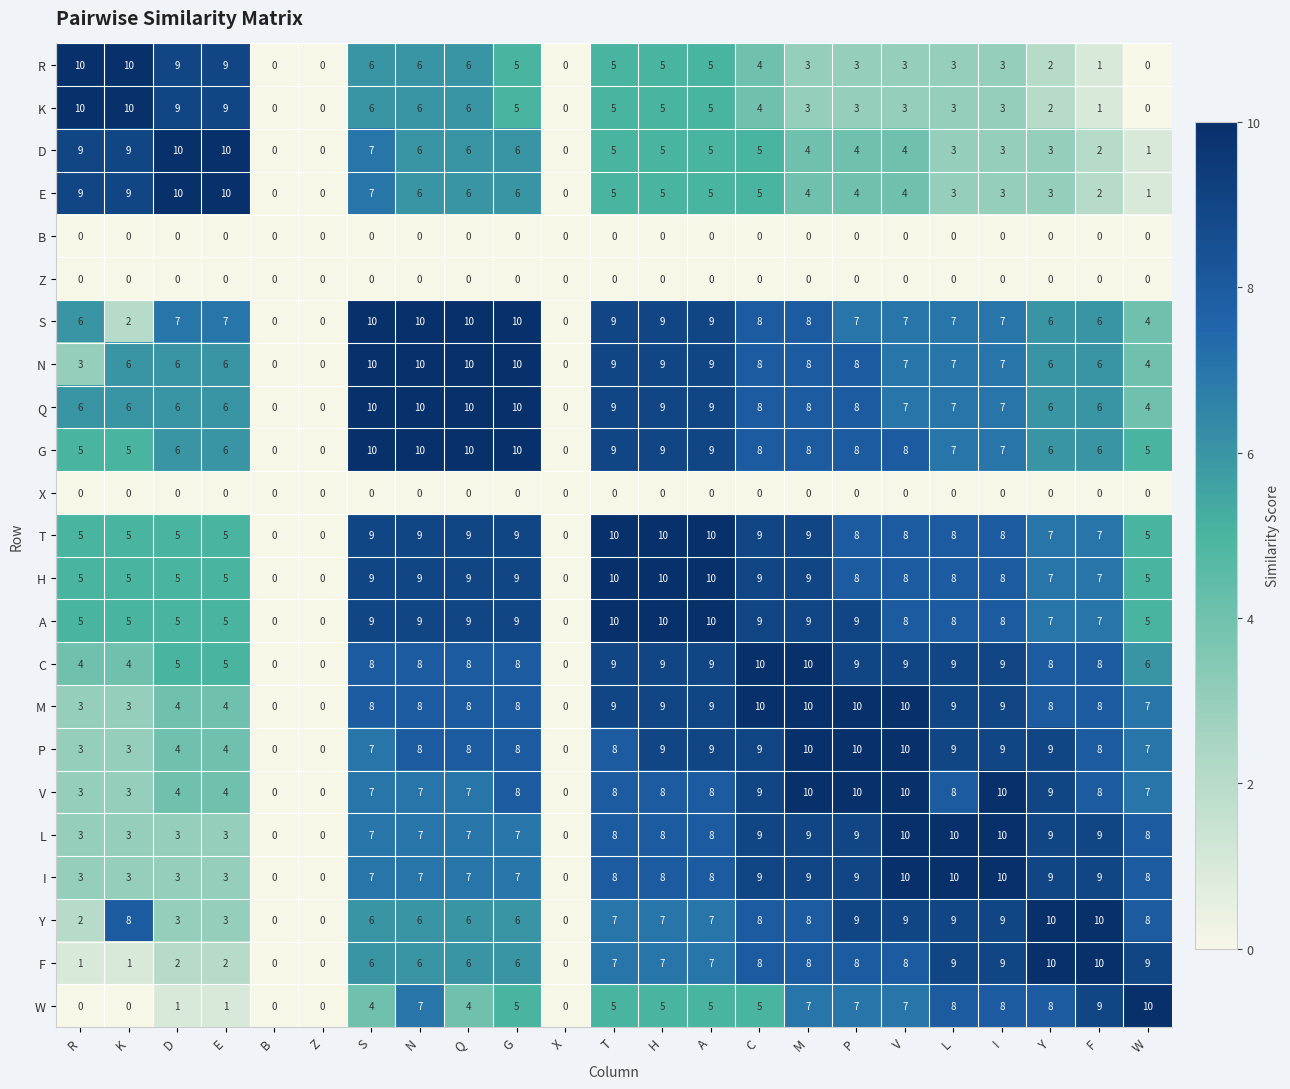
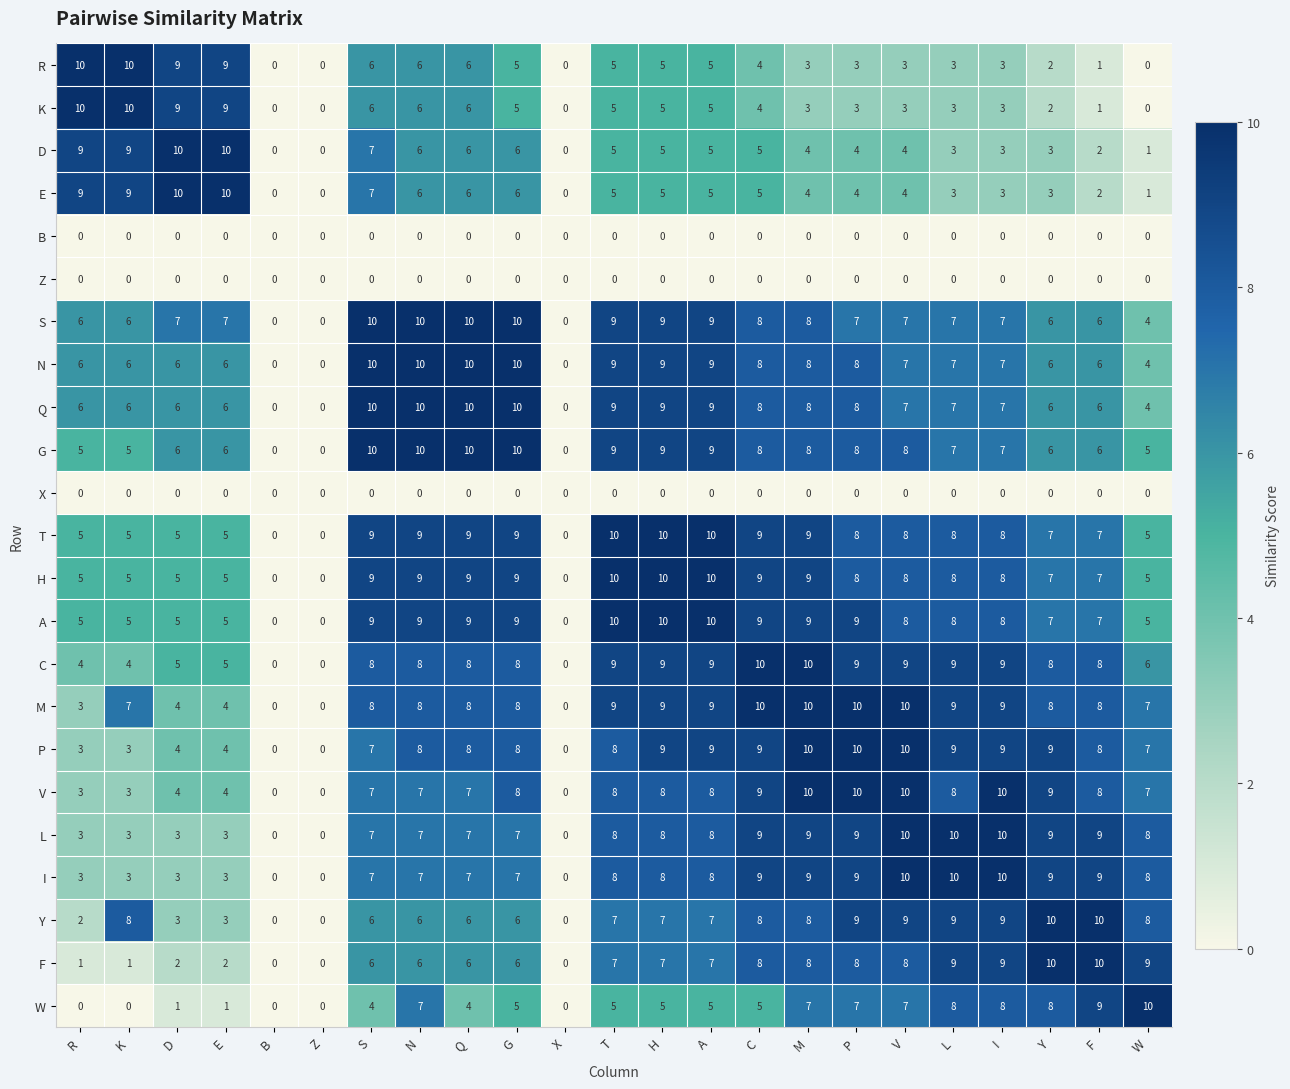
  {
    "S": {
      "R": 6,
-     "K": 2,
+     "K": 6,
      "D": 7,
      "E": 7,
      "B": 0,
      "Z": 0,
      "S": 10,
      "N": 10,
      "Q": 10,
      "G": 10,
      "X": 0,
      "T": 9,
      "H": 9,
      "A": 9,
      "C": 8,
      "M": 8,
      "P": 7,
      "V": 7,
      "L": 7,
      "I": 7,
      "Y": 6,
      "F": 6,
      "W": 4
    },
    "N": {
-     "R": 3,
+     "R": 6,
      "K": 6,
      "D": 6,
      "E": 6,
      "B": 0,
      "Z": 0,
      "S": 10,
      "N": 10,
      "Q": 10,
      "G": 10,
      "X": 0,
      "T": 9,
      "H": 9,
      "A": 9,
      "C": 8,
      "M": 8,
      "P": 8,
      "V": 7,
      "L": 7,
      "I": 7,
      "Y": 6,
      "F": 6,
      "W": 4
    },
    "M": {
      "R": 3,
-     "K": 3,
+     "K": 7,
      "D": 4,
      "E": 4,
      "B": 0,
      "Z": 0,
      "S": 8,
      "N": 8,
      "Q": 8,
      "G": 8,
      "X": 0,
      "T": 9,
      "H": 9,
      "A": 9,
      "C": 10,
      "M": 10,
      "P": 10,
      "V": 10,
      "L": 9,
      "I": 9,
      "Y": 8,
      "F": 8,
      "W": 7
    }
  }
